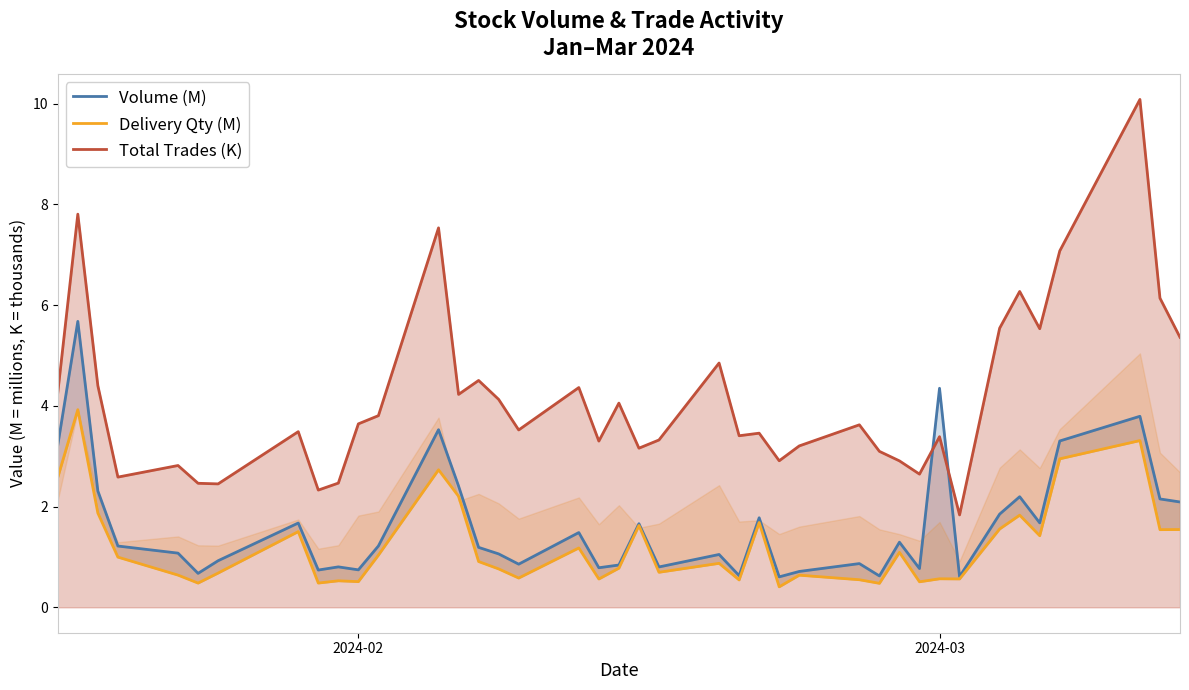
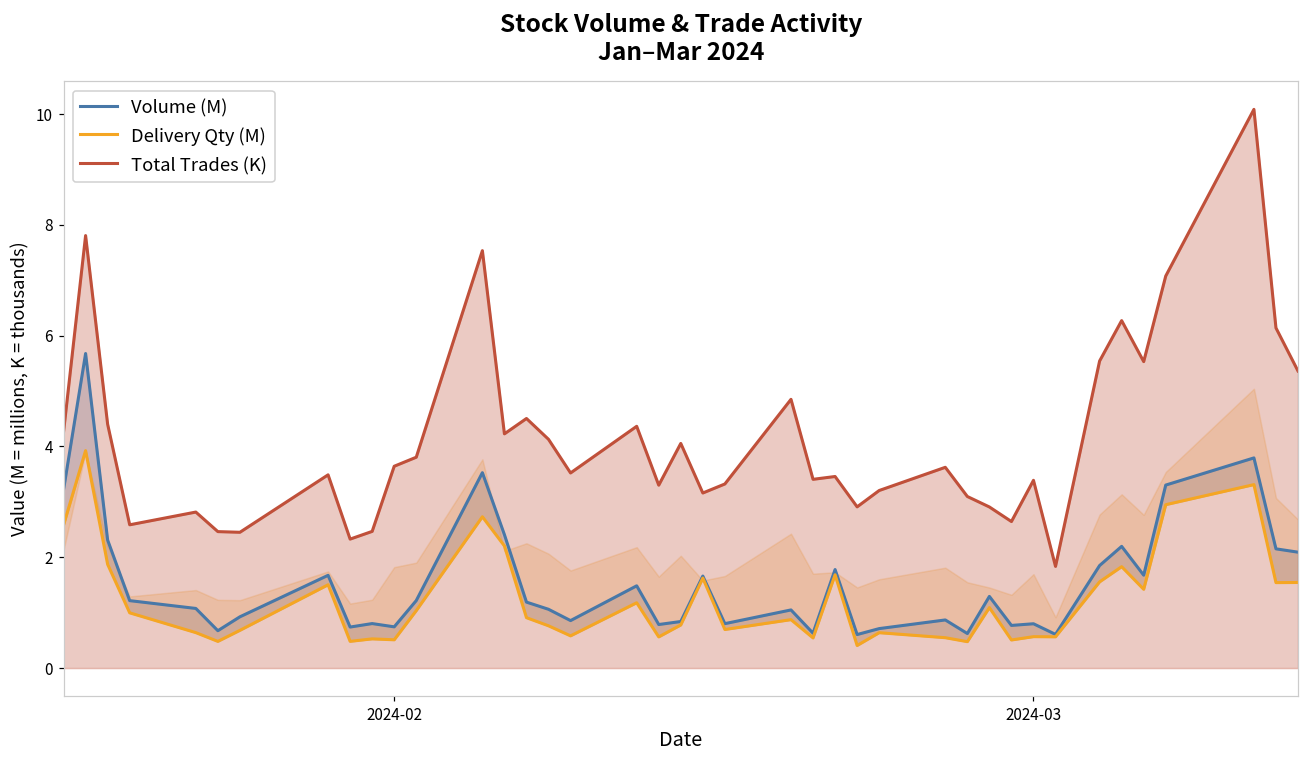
  {
    "Volume (M)": {
      "2024-02": 0.7,
-     "2024-03": 4.3
+     "2024-03": 0.8
    },
    "Total Trades (K)": {
      "2024-02": 3.6,
      "2024-03": 3.4
    }
  }
